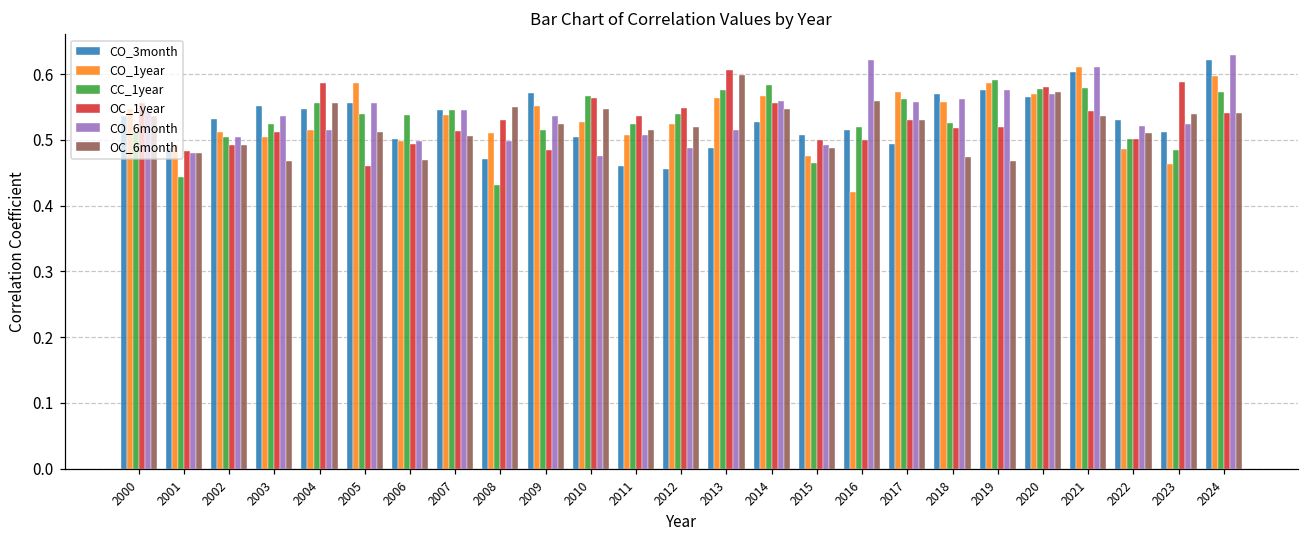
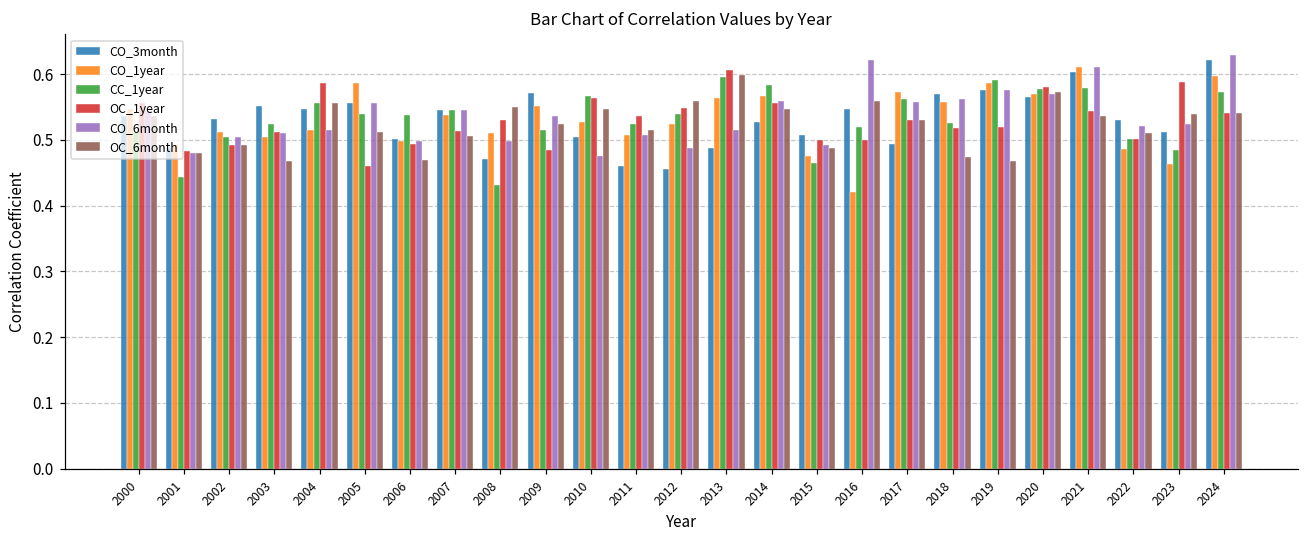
  {
    "CO_3month": {
      "2001": 0.49,
      "2002": 0.53,
      "2003": 0.55,
      "2004": 0.55,
      "2005": 0.56,
      "2006": 0.50,
      "2007": 0.55,
      "2008": 0.47,
      "2009": 0.57,
      "2010": 0.50,
      "2011": 0.46,
      "2012": 0.46,
      "2013": 0.49,
      "2014": 0.53,
      "2015": 0.51,
-     "2016": 0.52,
+     "2016": 0.55,
      "2017": 0.49,
      "2018": 0.57,
      "2019": 0.58,
      "2020": 0.57,
      "2021": 0.60,
      "2022": 0.53,
      "2023": 0.51,
      "2024": 0.62
    },
    "CO_1year": {
      "2002": 0.51,
      "2003": 0.50,
      "2004": 0.52,
      "2005": 0.59,
      "2006": 0.50,
      "2007": 0.54,
      "2008": 0.51,
      "2009": 0.55,
      "2010": 0.53,
      "2011": 0.51,
      "2012": 0.52,
      "2013": 0.56,
      "2014": 0.57,
      "2015": 0.48,
      "2016": 0.42,
      "2017": 0.57,
      "2018": 0.56,
      "2019": 0.59,
      "2020": 0.57,
      "2021": 0.61,
      "2022": 0.49,
      "2023": 0.46,
      "2024": 0.60
    },
    "CC_1year": {
      "2001": 0.44,
      "2002": 0.50,
      "2003": 0.52,
      "2004": 0.56,
      "2005": 0.54,
      "2006": 0.54,
      "2007": 0.55,
      "2008": 0.43,
      "2009": 0.52,
      "2010": 0.57,
      "2011": 0.52,
      "2012": 0.54,
-     "2013": 0.58,
+     "2013": 0.60,
      "2014": 0.58,
      "2015": 0.46,
      "2016": 0.52,
      "2017": 0.56,
      "2018": 0.53,
      "2019": 0.59,
      "2020": 0.58,
      "2021": 0.58,
      "2022": 0.50,
      "2023": 0.48,
      "2024": 0.57
    },
    "OC_1year": {
      "2001": 0.48,
      "2002": 0.49,
      "2003": 0.51,
      "2004": 0.59,
      "2005": 0.46,
      "2006": 0.49,
      "2007": 0.51,
      "2008": 0.53,
      "2009": 0.48,
      "2010": 0.56,
      "2011": 0.54,
      "2012": 0.55,
      "2013": 0.61,
      "2014": 0.56,
      "2015": 0.50,
      "2016": 0.50,
      "2017": 0.53,
      "2018": 0.52,
      "2019": 0.52,
      "2020": 0.58,
      "2021": 0.54,
      "2022": 0.50,
      "2023": 0.59,
      "2024": 0.54
    },
    "CO_6month": {
      "2001": 0.48,
      "2002": 0.50,
-     "2003": 0.54,
+     "2003": 0.51,
      "2004": 0.52,
      "2005": 0.56,
      "2006": 0.50,
      "2007": 0.55,
      "2008": 0.50,
      "2009": 0.54,
      "2010": 0.48,
      "2011": 0.51,
      "2012": 0.49,
      "2013": 0.52,
      "2014": 0.56,
      "2015": 0.49,
      "2016": 0.62,
      "2017": 0.56,
      "2018": 0.56,
      "2019": 0.58,
      "2020": 0.57,
      "2021": 0.61,
      "2022": 0.52,
      "2023": 0.52,
      "2024": 0.63
    },
    "OC_6month": {
      "2001": 0.48,
      "2002": 0.49,
      "2003": 0.47,
      "2004": 0.56,
      "2005": 0.51,
      "2006": 0.47,
      "2007": 0.51,
      "2008": 0.55,
      "2009": 0.52,
      "2010": 0.55,
      "2011": 0.52,
-     "2012": 0.52,
+     "2012": 0.56,
      "2013": 0.60,
      "2014": 0.55,
      "2015": 0.49,
      "2016": 0.56,
      "2017": 0.53,
      "2018": 0.47,
      "2019": 0.47,
      "2020": 0.57,
      "2021": 0.54,
      "2022": 0.51,
      "2023": 0.54,
      "2024": 0.54
    }
  }
